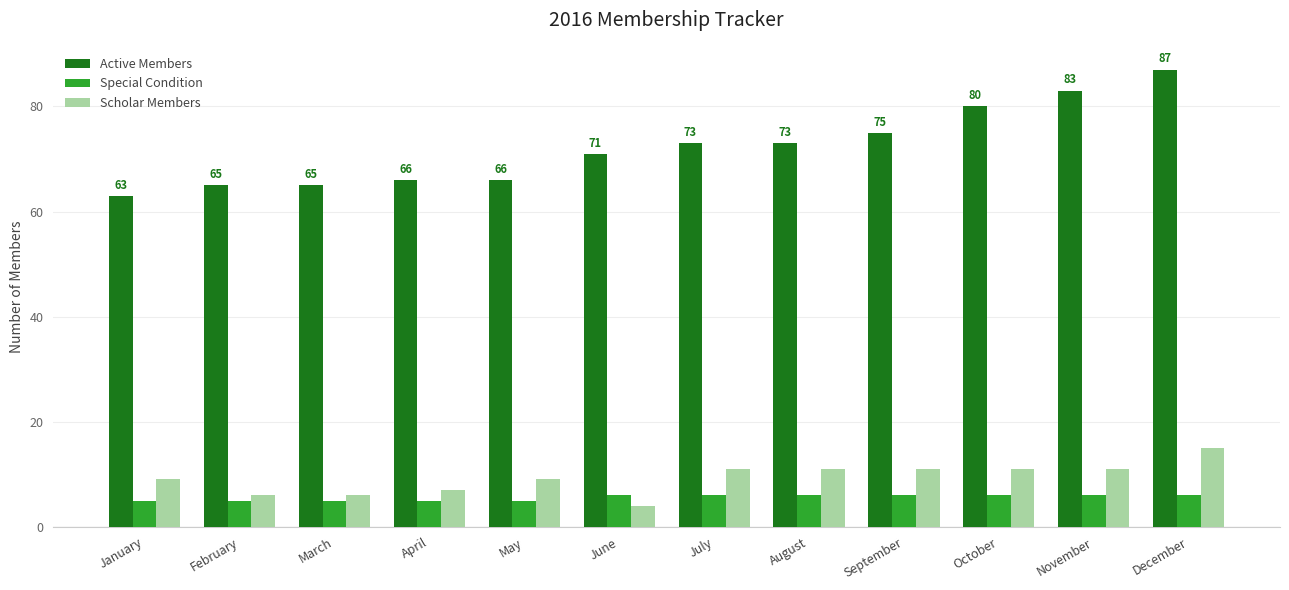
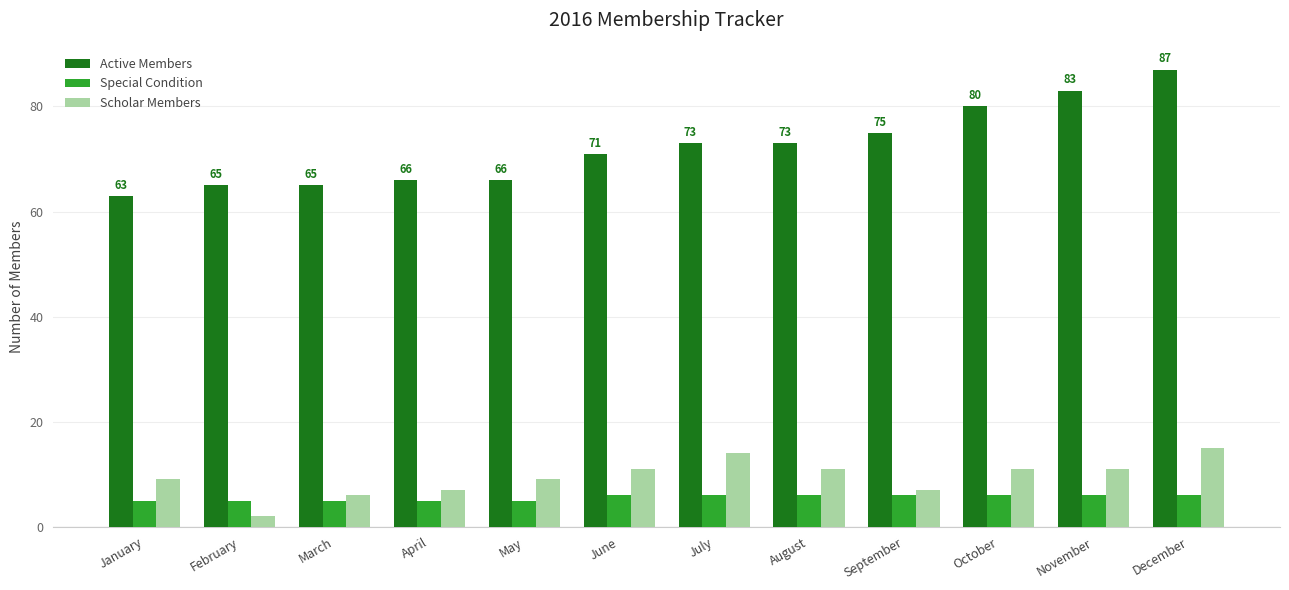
  {
    "Scholar Members": {
      "January": 9,
-     "February": 6,
+     "February": 2,
      "March": 6,
      "April": 7,
      "May": 9,
-     "June": 4,
-     "July": 11,
+     "June": 11,
+     "July": 14,
      "August": 11,
-     "September": 11,
+     "September": 7,
      "October": 11,
      "November": 11,
      "December": 15
    }
  }
